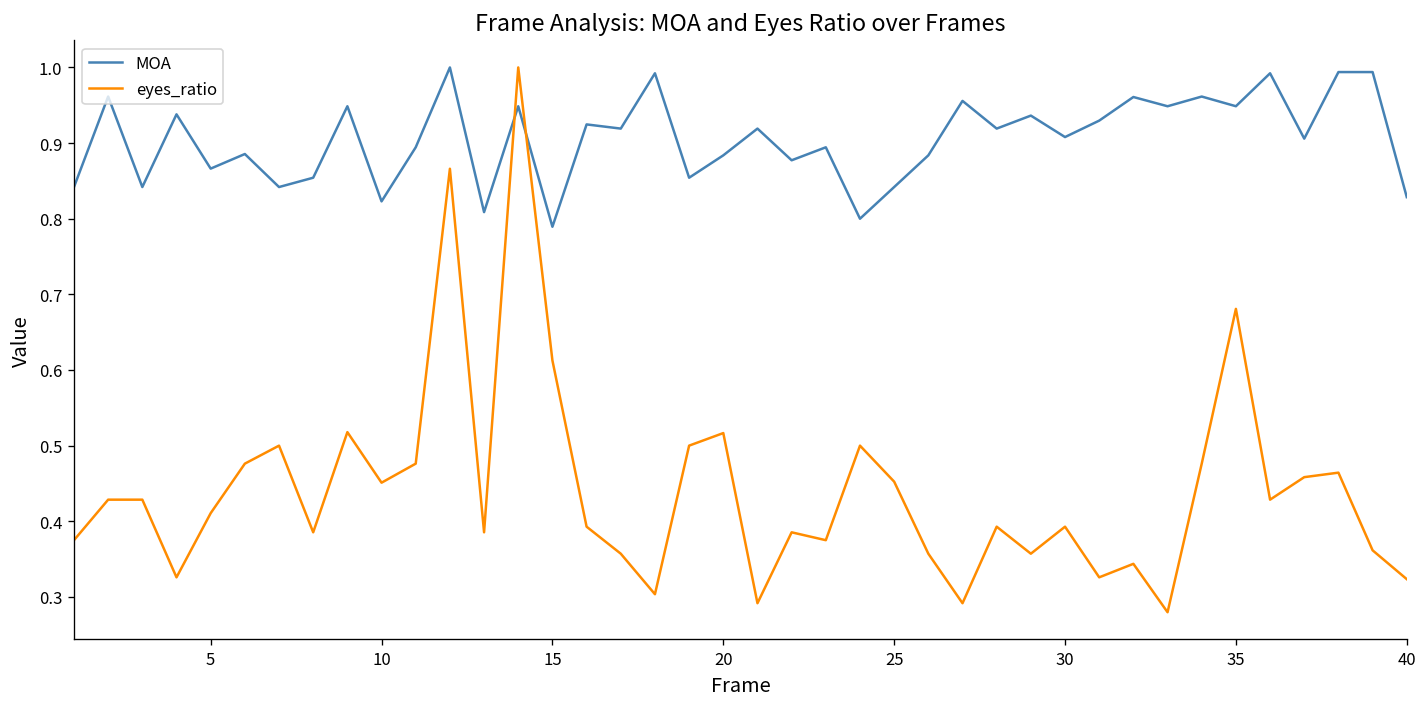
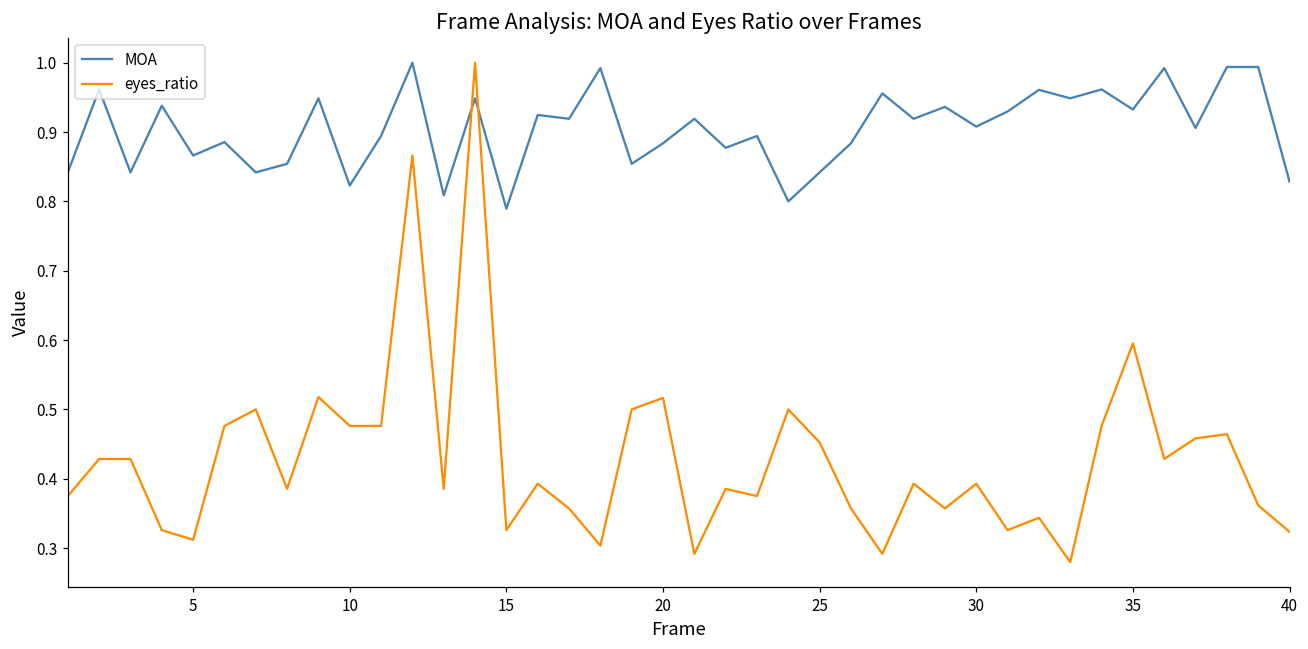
  {
    "MOA": {
      "5": 0.87,
      "10": 0.82,
      "15": 0.79,
      "20": 0.88,
      "25": 0.84,
      "30": 0.91,
-     "35": 0.95,
+     "35": 0.93,
      "40": 0.83
    },
    "eyes_ratio": {
-     "5": 0.41,
-     "10": 0.45,
-     "15": 0.61,
+     "5": 0.31,
+     "10": 0.48,
+     "15": 0.33,
      "20": 0.52,
      "25": 0.45,
      "30": 0.39,
-     "35": 0.68,
+     "35": 0.60,
      "40": 0.32
    }
  }
